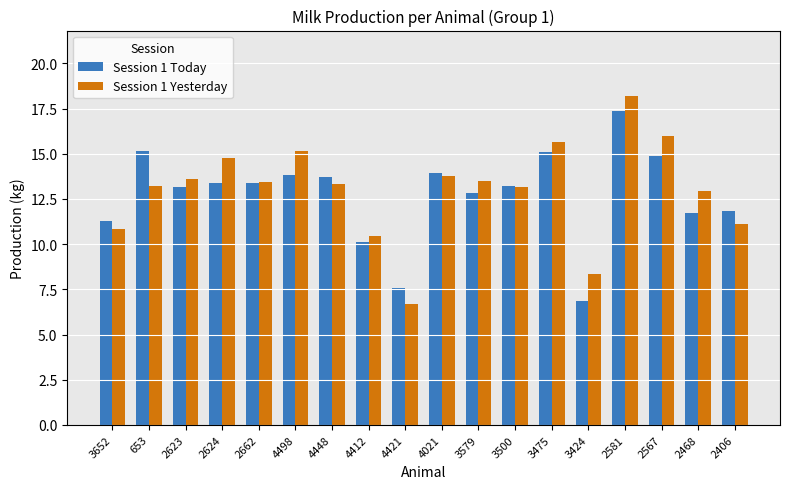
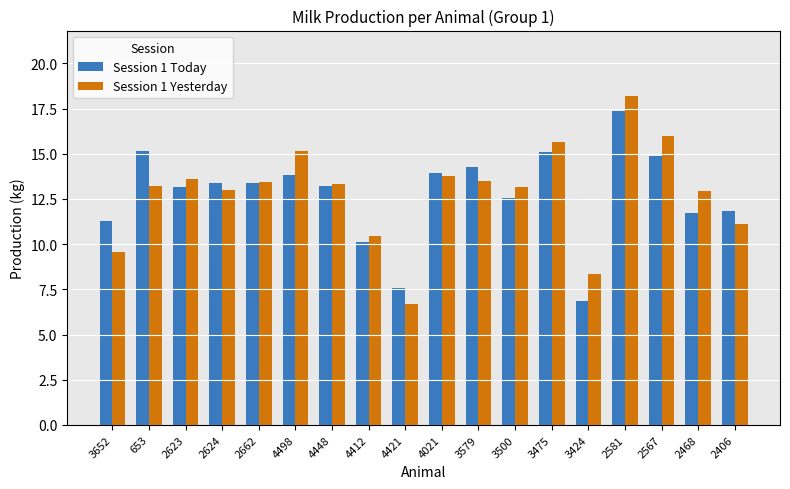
  {
    "Session 1 Today": {
      "3652": 11.3,
      "653": 15.2,
      "2623": 13.2,
      "2624": 13.4,
      "2662": 13.4,
      "4498": 13.8,
-     "4448": 13.7,
+     "4448": 13.2,
      "4412": 10.1,
      "4421": 7.6,
      "4021": 14.0,
-     "3579": 12.8,
-     "3500": 13.2,
+     "3579": 14.3,
+     "3500": 12.6,
      "3475": 15.1,
      "3424": 6.8,
      "2581": 17.4,
      "2567": 14.9,
      "2468": 11.7,
      "2406": 11.8
    },
    "Session 1 Yesterday": {
-     "3652": 10.8,
+     "3652": 9.6,
      "653": 13.2,
      "2623": 13.6,
-     "2624": 14.8,
+     "2624": 13.0,
      "2662": 13.5,
      "4498": 15.2,
      "4448": 13.3,
      "4412": 10.4,
      "4421": 6.7,
      "4021": 13.8,
      "3579": 13.5,
      "3500": 13.2,
      "3475": 15.6,
      "3424": 8.4,
      "2581": 18.2,
      "2567": 16.0,
      "2468": 12.9,
      "2406": 11.1
    }
  }
